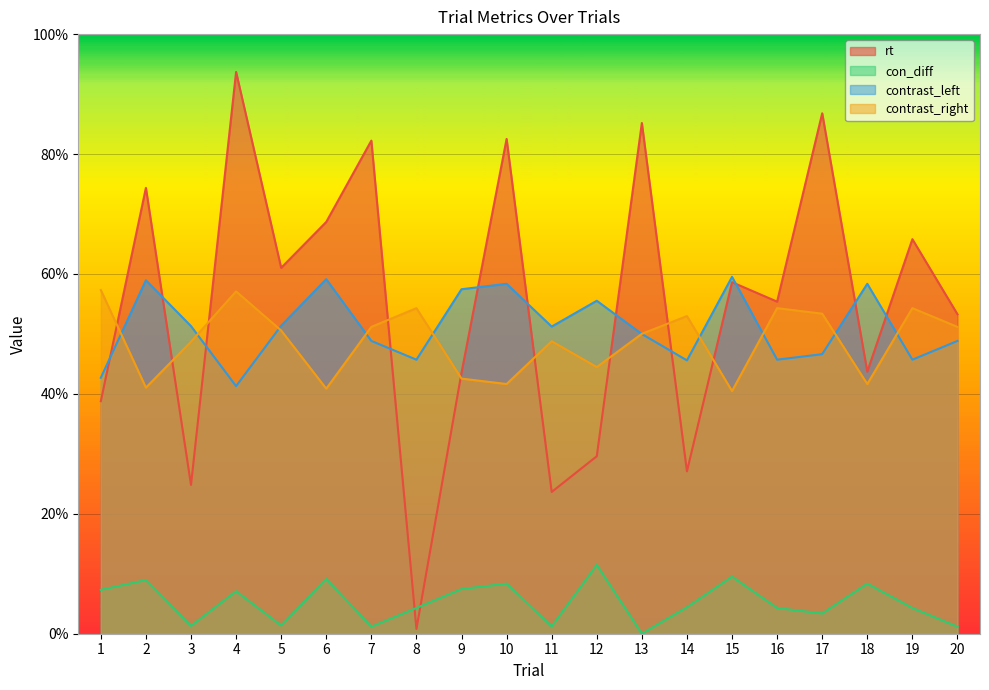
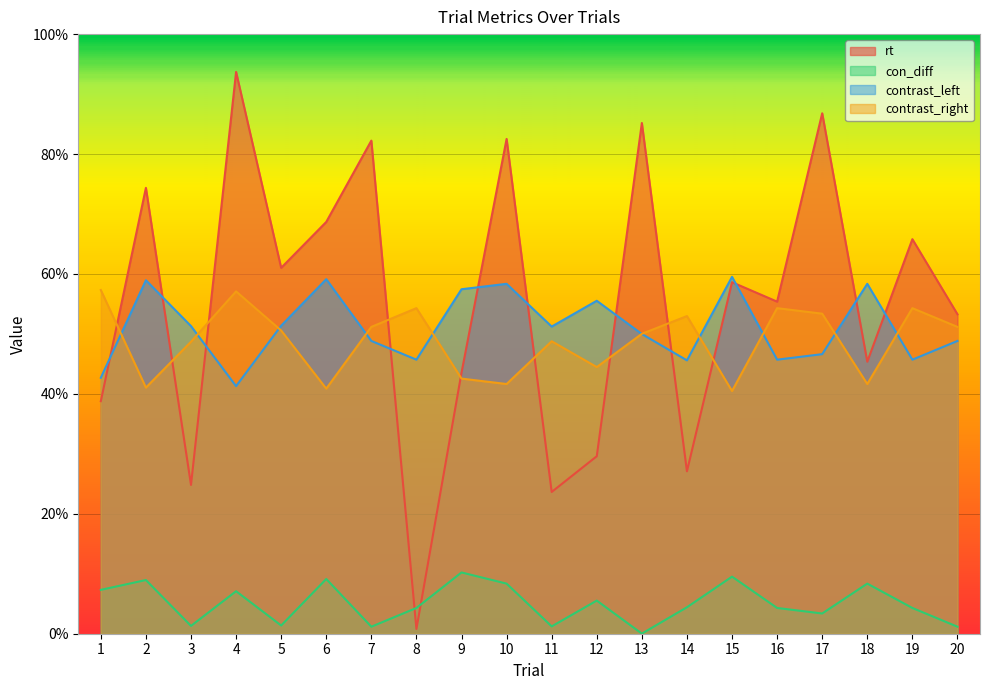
  {
    "rt": {
      "1": "39%",
      "2": "74%",
      "3": "25%",
      "4": "94%",
      "5": "61%",
      "6": "69%",
      "7": "82%",
      "8": "1%",
      "9": "44%",
      "10": "83%",
      "11": "24%",
      "12": "30%",
      "13": "85%",
      "14": "27%",
      "15": "59%",
      "16": "55%",
      "17": "87%",
-     "18": "44%",
+     "18": "45%",
      "19": "66%",
      "20": "53%"
    },
    "con_diff": {
      "1": "7%",
      "2": "9%",
      "3": "1%",
      "4": "7%",
      "5": "1%",
      "6": "9%",
      "7": "1%",
      "8": "4%",
-     "9": "7%",
+     "9": "10%",
      "10": "8%",
      "11": "1%",
-     "12": "11%",
+     "12": "6%",
      "13": "0%",
      "14": "4%",
      "15": "10%",
      "16": "4%",
      "17": "3%",
      "18": "8%",
      "19": "4%",
      "20": "1%"
    },
    "contrast_left": {
      "1": "43%",
      "2": "59%",
      "3": "51%",
      "4": "41%",
      "5": "51%",
      "6": "59%",
      "7": "49%",
      "8": "46%",
      "9": "57%",
      "10": "58%",
      "11": "51%",
      "12": "56%",
      "14": "46%",
      "15": "60%",
      "16": "46%",
      "17": "47%",
      "18": "58%",
      "19": "46%",
      "20": "49%"
    },
    "contrast_right": {
      "1": "57%",
      "2": "41%",
      "3": "49%",
      "4": "57%",
      "5": "51%",
      "6": "41%",
      "7": "51%",
      "8": "54%",
      "9": "43%",
      "10": "42%",
      "11": "49%",
      "12": "44%",
      "14": "53%",
      "15": "40%",
      "16": "54%",
      "17": "53%",
      "18": "42%",
      "19": "54%",
      "20": "51%"
    }
  }
